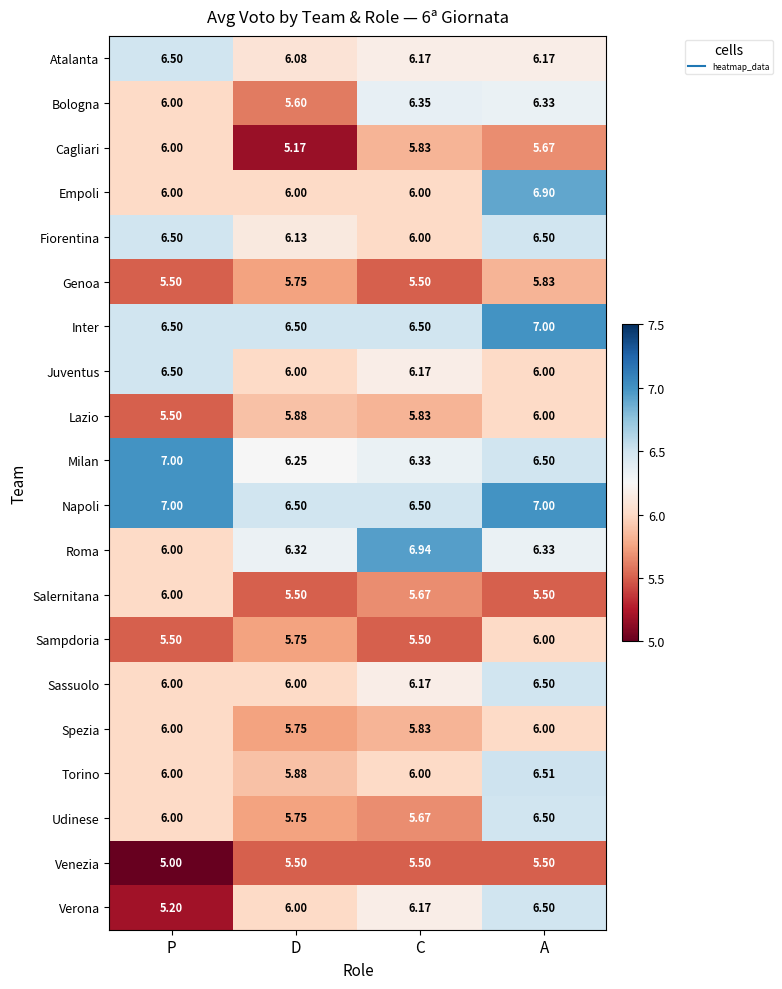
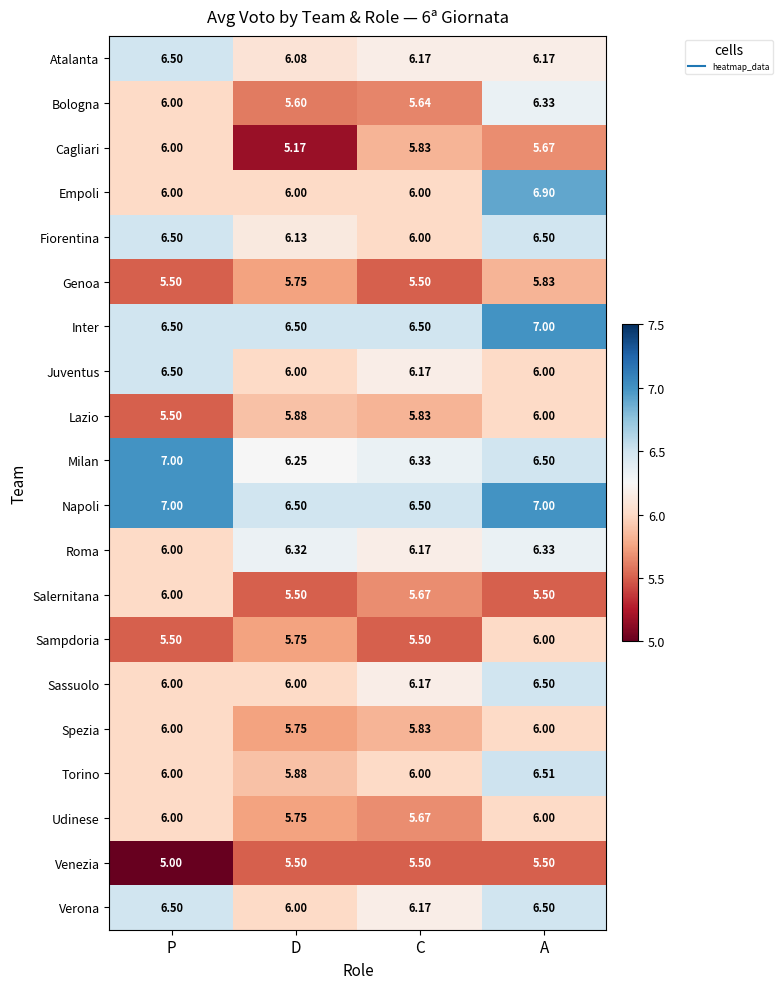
  {
    "Atalanta": {
      "P": 6.50,
      "D": 6.08,
      "C": 6.17,
      "A": 6.17
    },
    "Bologna": {
      "P": 6.00,
      "D": 5.60,
-     "C": 6.35,
+     "C": 5.64,
      "A": 6.33
    },
    "Cagliari": {
      "P": 6.00,
      "D": 5.17,
      "C": 5.83,
      "A": 5.67
    },
    "Empoli": {
      "P": 6.00,
      "D": 6.00,
      "C": 6.00,
      "A": 6.90
    },
    "Fiorentina": {
      "P": 6.50,
      "D": 6.13,
      "C": 6.00,
      "A": 6.50
    },
    "Genoa": {
      "P": 5.50,
      "D": 5.75,
      "C": 5.50,
      "A": 5.83
    },
    "Inter": {
      "P": 6.50,
      "D": 6.50,
      "C": 6.50,
      "A": 7.00
    },
    "Juventus": {
      "P": 6.50,
      "D": 6.00,
      "C": 6.17,
      "A": 6.00
    },
    "Lazio": {
      "P": 5.50,
      "D": 5.88,
      "C": 5.83,
      "A": 6.00
    },
    "Milan": {
      "P": 7.00,
      "D": 6.25,
      "C": 6.33,
      "A": 6.50
    },
    "Napoli": {
      "P": 7.00,
      "D": 6.50,
      "C": 6.50,
      "A": 7.00
    },
    "Roma": {
      "P": 6.00,
      "D": 6.32,
-     "C": 6.94,
+     "C": 6.17,
      "A": 6.33
    },
    "Salernitana": {
      "P": 6.00,
      "D": 5.50,
      "C": 5.67,
      "A": 5.50
    },
    "Sampdoria": {
      "P": 5.50,
      "D": 5.75,
      "C": 5.50,
      "A": 6.00
    },
    "Sassuolo": {
      "P": 6.00,
      "D": 6.00,
      "C": 6.17,
      "A": 6.50
    },
    "Spezia": {
      "P": 6.00,
      "D": 5.75,
      "C": 5.83,
      "A": 6.00
    },
    "Torino": {
      "P": 6.00,
      "D": 5.88,
      "C": 6.00,
      "A": 6.51
    },
    "Udinese": {
      "P": 6.00,
      "D": 5.75,
      "C": 5.67,
-     "A": 6.50
+     "A": 6.00
    },
    "Venezia": {
      "P": 5.00,
      "D": 5.50,
      "C": 5.50,
      "A": 5.50
    },
    "Verona": {
-     "P": 5.20,
+     "P": 6.50,
      "D": 6.00,
      "C": 6.17,
      "A": 6.50
    }
  }
